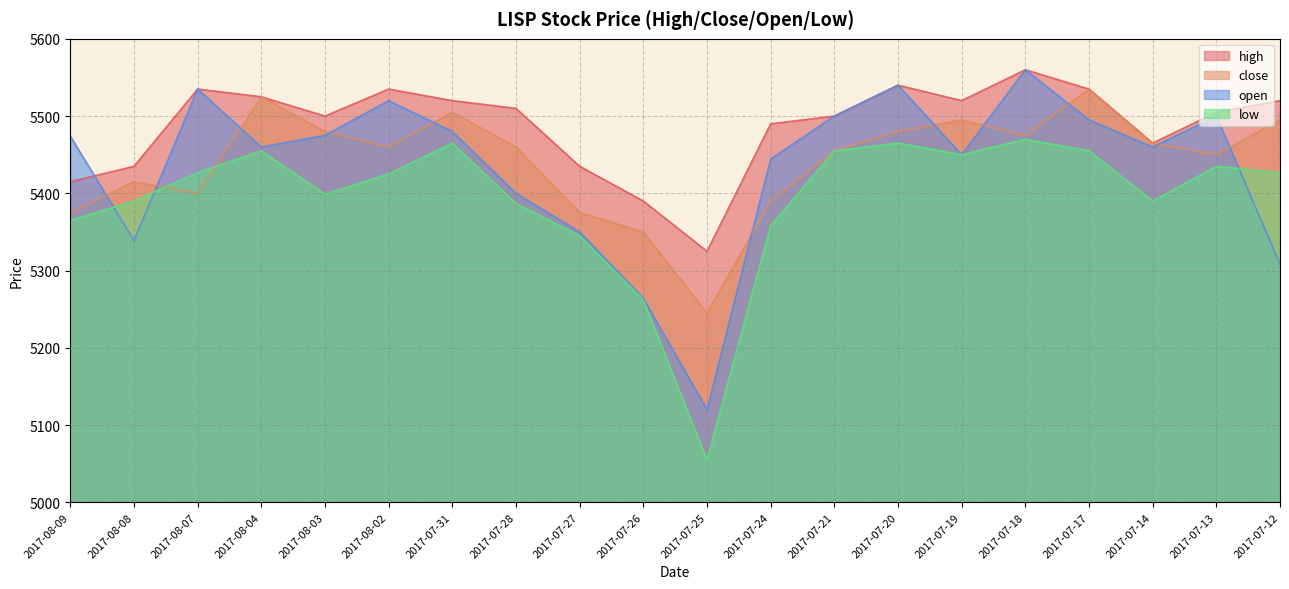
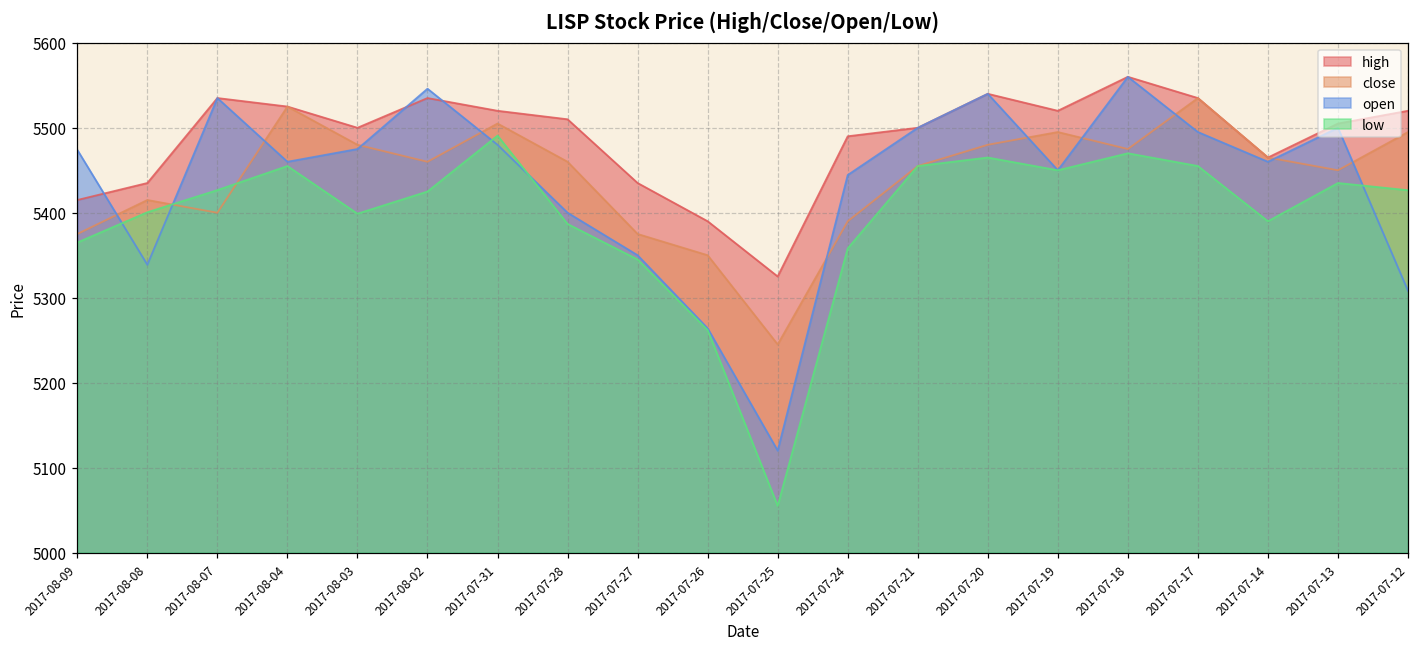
  {
    "open": {
      "2017-08-09": 5470,
      "2017-08-08": 5340,
      "2017-08-04": 5460,
      "2017-08-03": 5480,
-     "2017-08-02": 5520,
+     "2017-08-02": 5550,
      "2017-07-31": 5480,
      "2017-07-28": 5400,
      "2017-07-27": 5350,
      "2017-07-25": 5120,
      "2017-07-24": 5440,
      "2017-07-17": 5500,
      "2017-07-14": 5460,
      "2017-07-12": 5310
    },
    "low": {
      "2017-08-09": 5370,
-     "2017-08-08": 5390,
+     "2017-08-08": 5400,
      "2017-08-07": 5430,
      "2017-08-04": 5460,
      "2017-08-03": 5400,
      "2017-08-02": 5430,
-     "2017-07-31": 5470,
+     "2017-07-31": 5490,
      "2017-07-28": 5390,
      "2017-07-27": 5350,
      "2017-07-25": 5060,
      "2017-07-24": 5360,
      "2017-07-20": 5470,
      "2017-07-18": 5470,
      "2017-07-17": 5460,
      "2017-07-14": 5390,
      "2017-07-13": 5440,
      "2017-07-12": 5430
    }
  }
